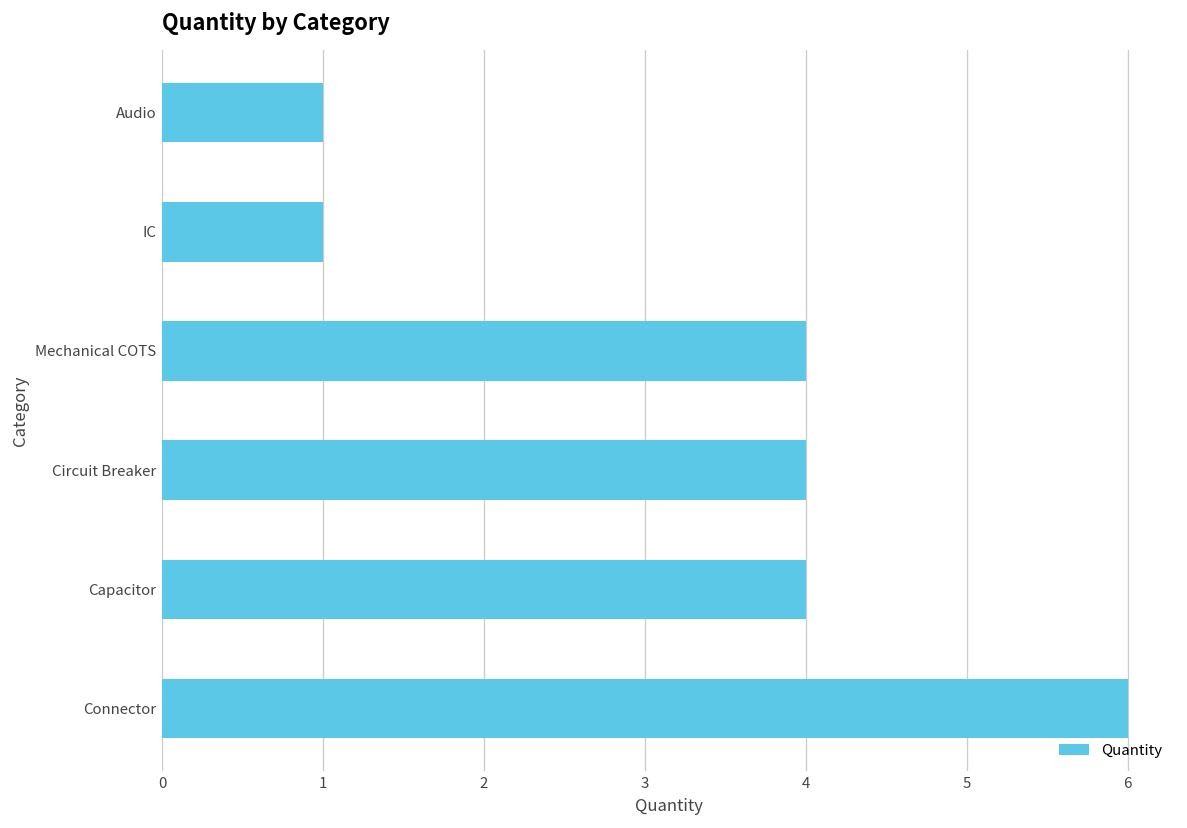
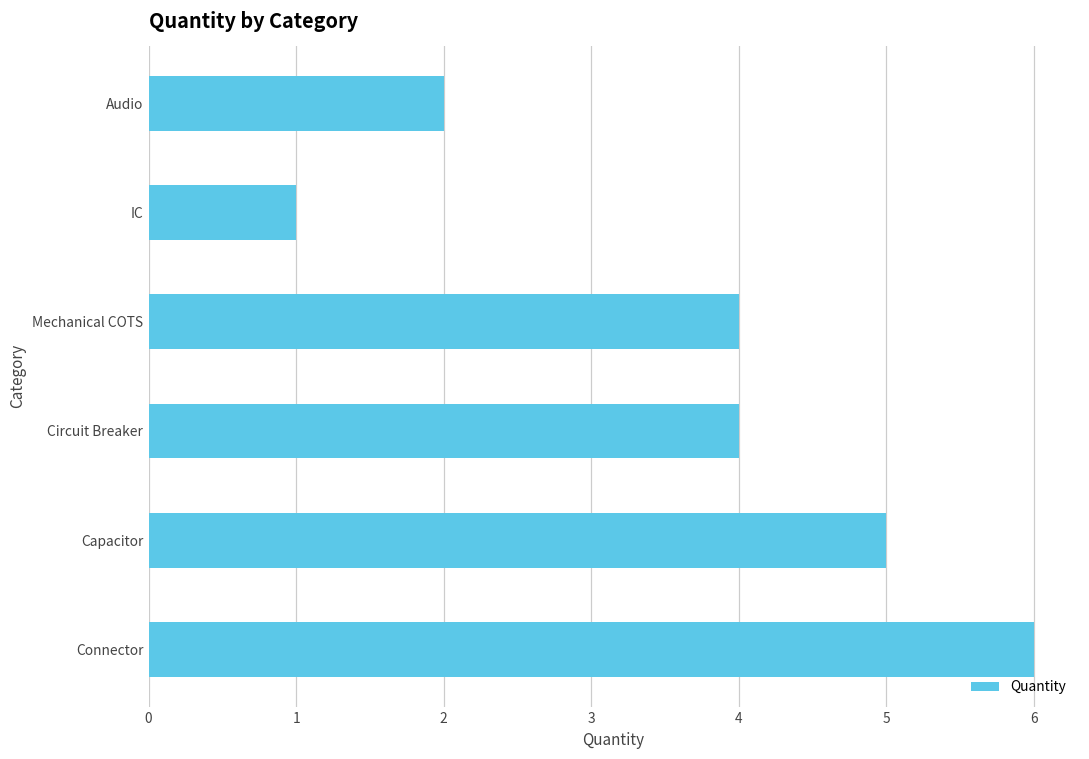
  {
-   "Audio": 1,
+   "Audio": 2,
    "IC": 1,
    "Mechanical COTS": 4,
    "Circuit Breaker": 4,
-   "Capacitor": 4,
+   "Capacitor": 5,
    "Connector": 6
  }
